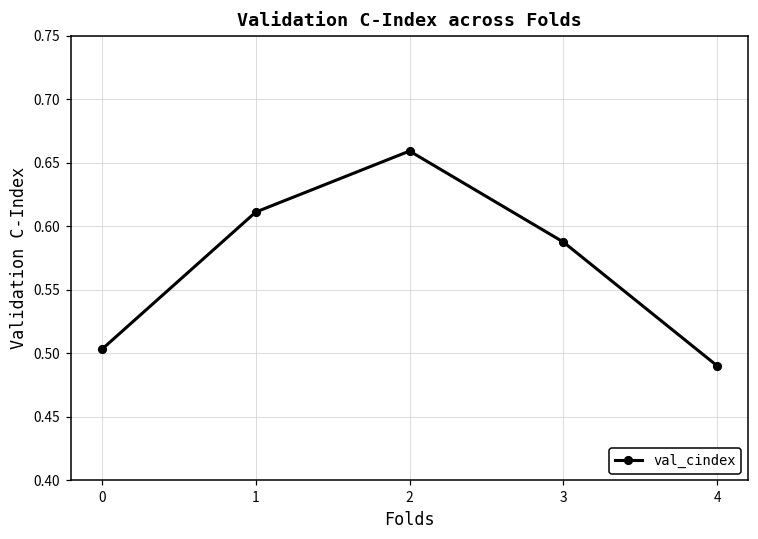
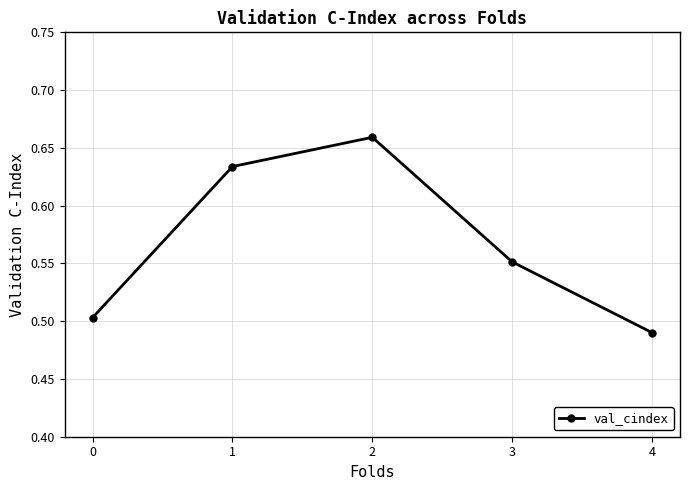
  {
    "0": 0.503,
-   "1": 0.611,
+   "1": 0.634,
    "2": 0.659,
-   "3": 0.588,
+   "3": 0.551,
    "4": 0.490
  }
